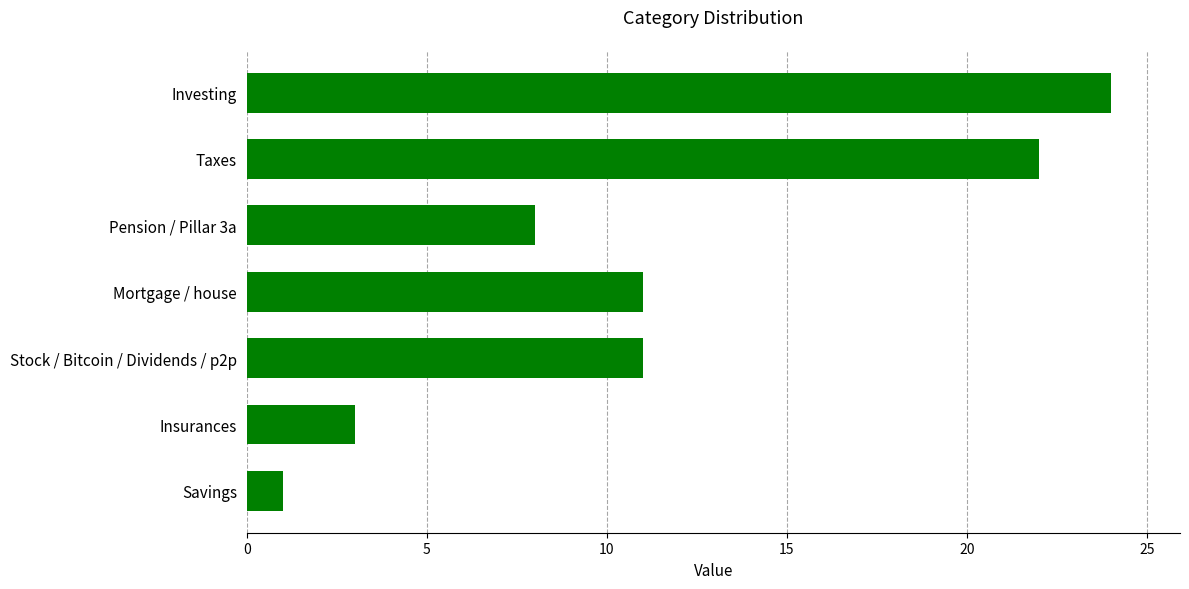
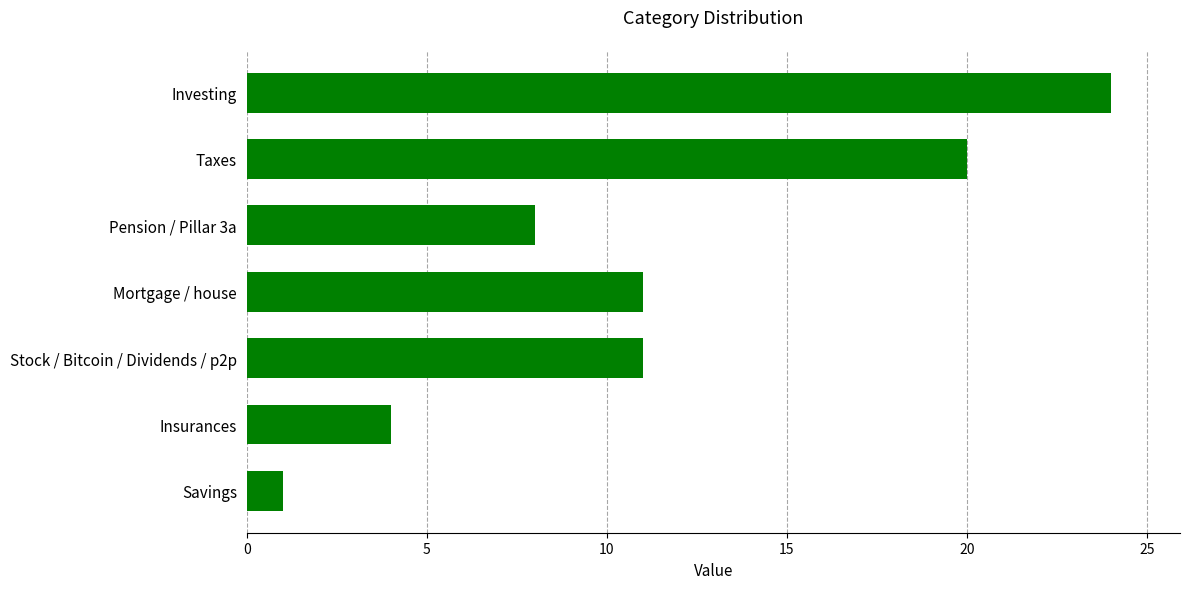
  {
    "Investing": 24,
-   "Taxes": 22,
+   "Taxes": 20,
    "Pension / Pillar 3a": 8,
    "Mortgage / house": 11,
    "Stock / Bitcoin / Dividends / p2p": 11,
-   "Insurances": 3,
+   "Insurances": 4,
    "Savings": 1
  }
